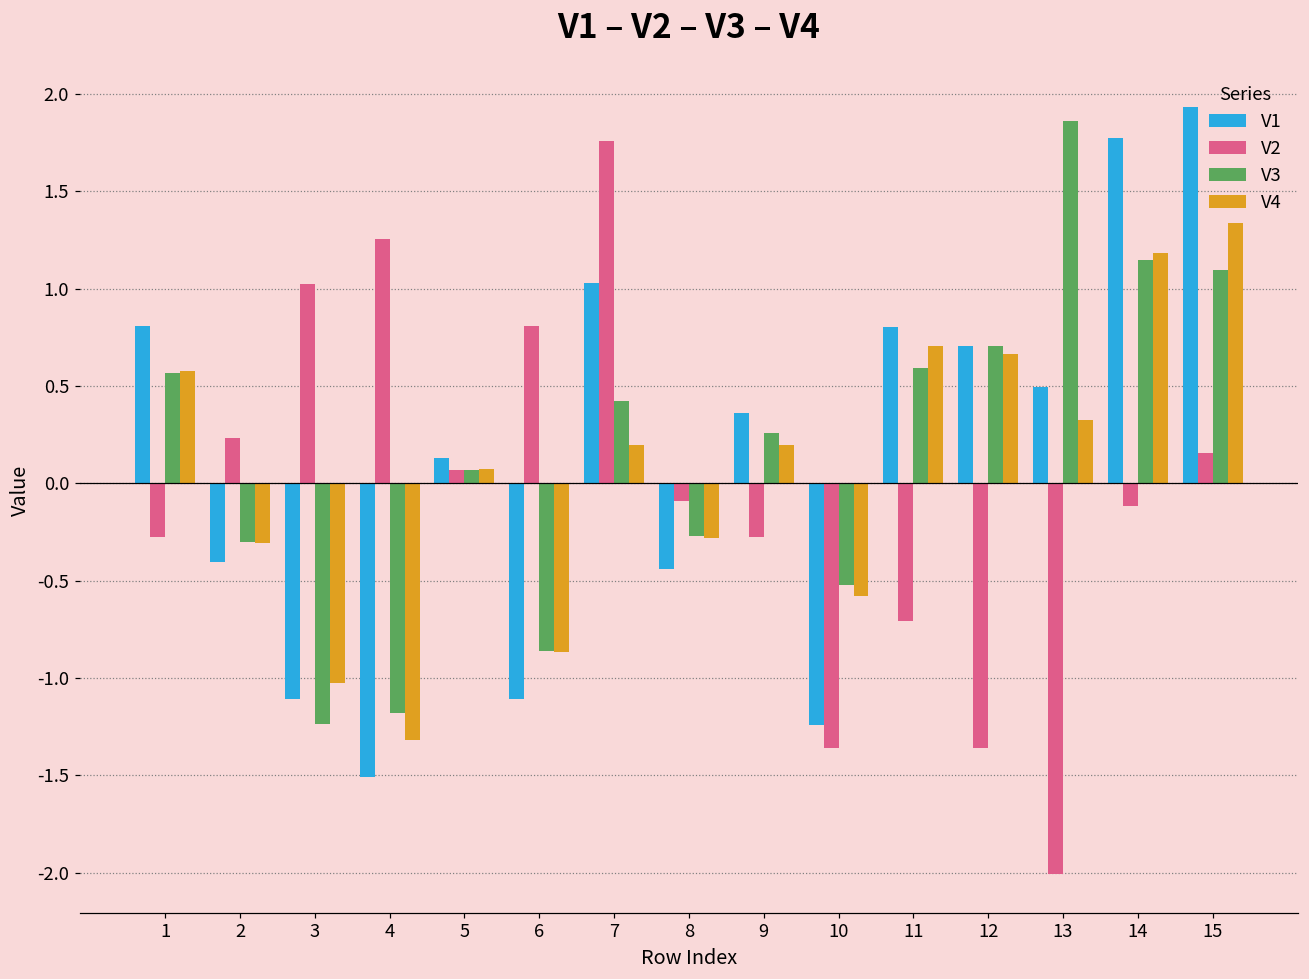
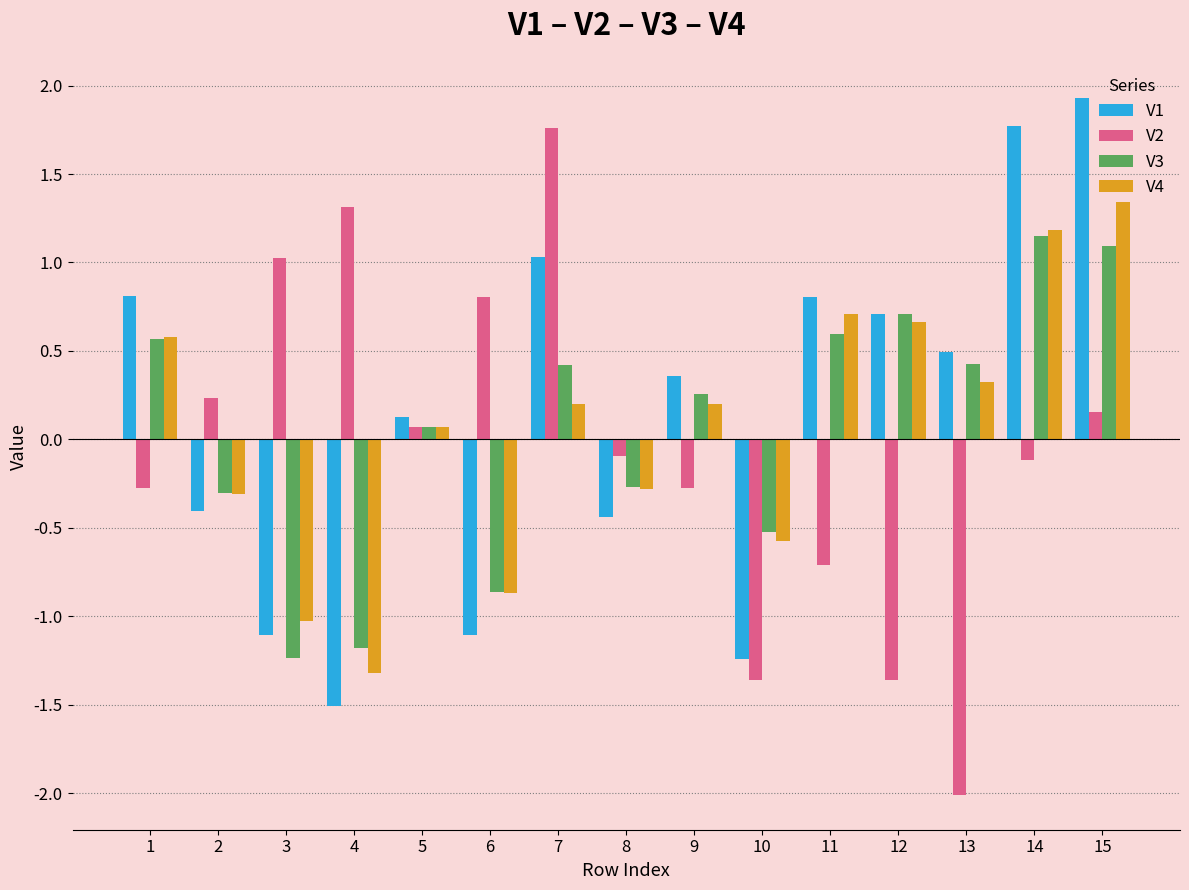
  {
    "V1": {
      "1": 0.81,
      "2": -0.41,
      "3": -1.11,
      "4": -1.51,
      "5": 0.13,
      "6": -1.11,
      "7": 1.03,
      "8": -0.44,
      "9": 0.36,
      "10": -1.24,
      "11": 0.81,
      "12": 0.71,
      "13": 0.49,
      "14": 1.77,
      "15": 1.93
    },
    "V2": {
      "1": -0.28,
      "2": 0.23,
      "3": 1.02,
-     "4": 1.26,
+     "4": 1.31,
      "5": 0.07,
      "6": 0.81,
      "7": 1.76,
      "8": -0.09,
      "9": -0.28,
      "10": -1.36,
      "11": -0.71,
      "12": -1.36,
      "13": -2.01,
      "14": -0.11,
      "15": 0.16
    },
    "V3": {
      "1": 0.57,
      "2": -0.30,
      "3": -1.24,
      "4": -1.18,
      "5": 0.07,
      "6": -0.86,
      "7": 0.42,
      "8": -0.27,
      "9": 0.26,
      "10": -0.52,
      "11": 0.60,
      "12": 0.71,
-     "13": 1.86,
+     "13": 0.43,
      "14": 1.15,
      "15": 1.09
    },
    "V4": {
      "1": 0.58,
      "2": -0.31,
      "3": -1.03,
      "4": -1.32,
      "5": 0.07,
      "6": -0.87,
      "7": 0.20,
      "8": -0.28,
      "9": 0.20,
      "10": -0.58,
      "11": 0.71,
      "12": 0.66,
      "13": 0.33,
      "14": 1.19,
      "15": 1.34
    }
  }
